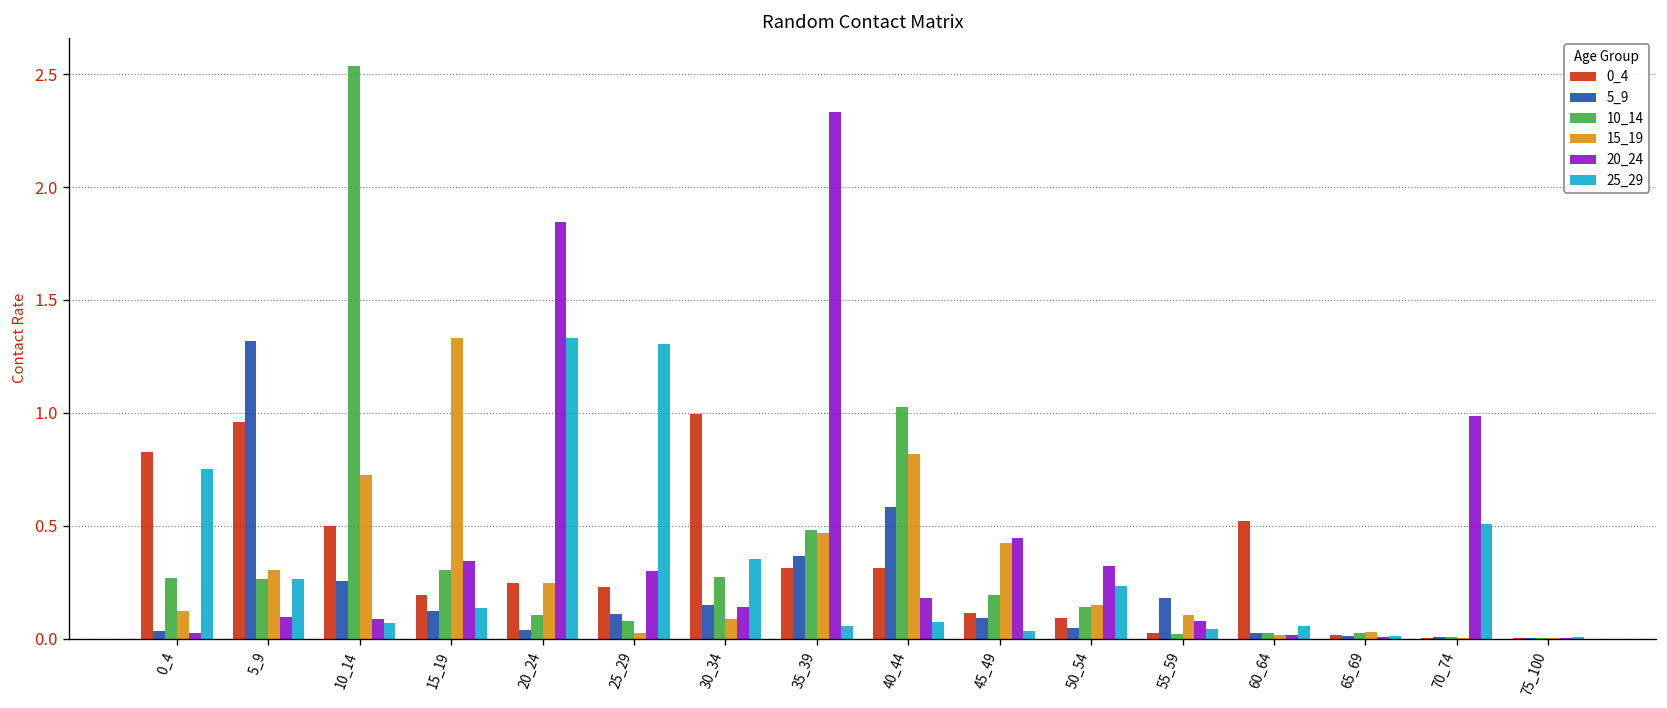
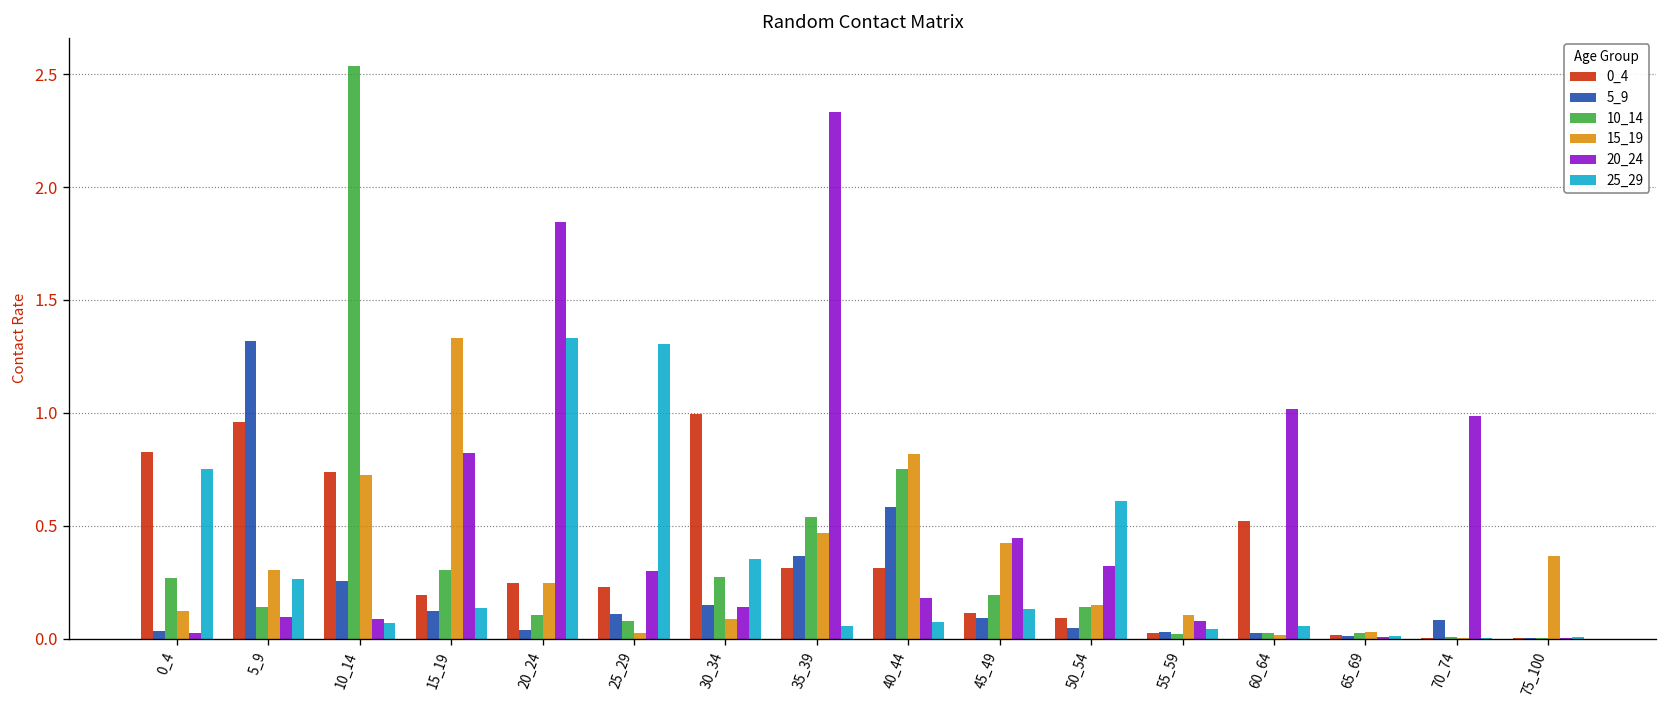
  {
    "0_4": {
      "0_4": 0.83,
      "5_9": 0.96,
-     "10_14": 0.50,
+     "10_14": 0.74,
      "15_19": 0.19,
      "20_24": 0.25,
      "25_29": 0.23,
      "30_34": 0.99,
      "35_39": 0.31,
      "40_44": 0.31,
      "45_49": 0.11,
      "50_54": 0.09,
      "55_59": 0.03,
      "60_64": 0.52,
      "65_69": 0.02
    },
    "5_9": {
      "0_4": 0.04,
      "5_9": 1.32,
      "10_14": 0.25,
      "15_19": 0.12,
      "20_24": 0.04,
      "25_29": 0.11,
      "30_34": 0.15,
      "35_39": 0.36,
      "40_44": 0.58,
      "45_49": 0.09,
      "50_54": 0.05,
-     "55_59": 0.18,
+     "55_59": 0.03,
      "60_64": 0.03,
-     "70_74": 0.01
+     "70_74": 0.08
    },
    "10_14": {
      "0_4": 0.27,
-     "5_9": 0.26,
+     "5_9": 0.14,
      "10_14": 2.54,
      "15_19": 0.30,
      "20_24": 0.11,
      "25_29": 0.08,
      "30_34": 0.27,
-     "35_39": 0.48,
-     "40_44": 1.03,
+     "35_39": 0.54,
+     "40_44": 0.75,
      "45_49": 0.19,
      "50_54": 0.14,
      "55_59": 0.02,
      "60_64": 0.02,
      "65_69": 0.02
    },
    "15_19": {
      "0_4": 0.12,
      "5_9": 0.31,
      "10_14": 0.73,
      "15_19": 1.33,
      "20_24": 0.25,
      "25_29": 0.02,
      "30_34": 0.09,
      "35_39": 0.47,
      "40_44": 0.82,
      "45_49": 0.42,
      "50_54": 0.15,
      "55_59": 0.10,
      "60_64": 0.02,
      "65_69": 0.03,
-     "75_100": 0.00
+     "75_100": 0.37
    },
    "20_24": {
      "0_4": 0.03,
      "5_9": 0.10,
      "10_14": 0.09,
-     "15_19": 0.34,
+     "15_19": 0.82,
      "20_24": 1.84,
      "25_29": 0.30,
      "30_34": 0.14,
      "35_39": 2.33,
      "40_44": 0.18,
      "45_49": 0.44,
      "50_54": 0.32,
      "55_59": 0.08,
-     "60_64": 0.02,
+     "60_64": 1.02,
      "70_74": 0.98
    },
    "25_29": {
      "0_4": 0.75,
      "5_9": 0.26,
      "10_14": 0.07,
      "15_19": 0.14,
      "20_24": 1.33,
      "25_29": 1.30,
      "30_34": 0.35,
      "35_39": 0.06,
      "40_44": 0.07,
-     "45_49": 0.03,
-     "50_54": 0.23,
+     "45_49": 0.13,
+     "50_54": 0.61,
      "55_59": 0.04,
      "60_64": 0.05,
-     "70_74": 0.51
+     "70_74": 0.00
    }
  }
